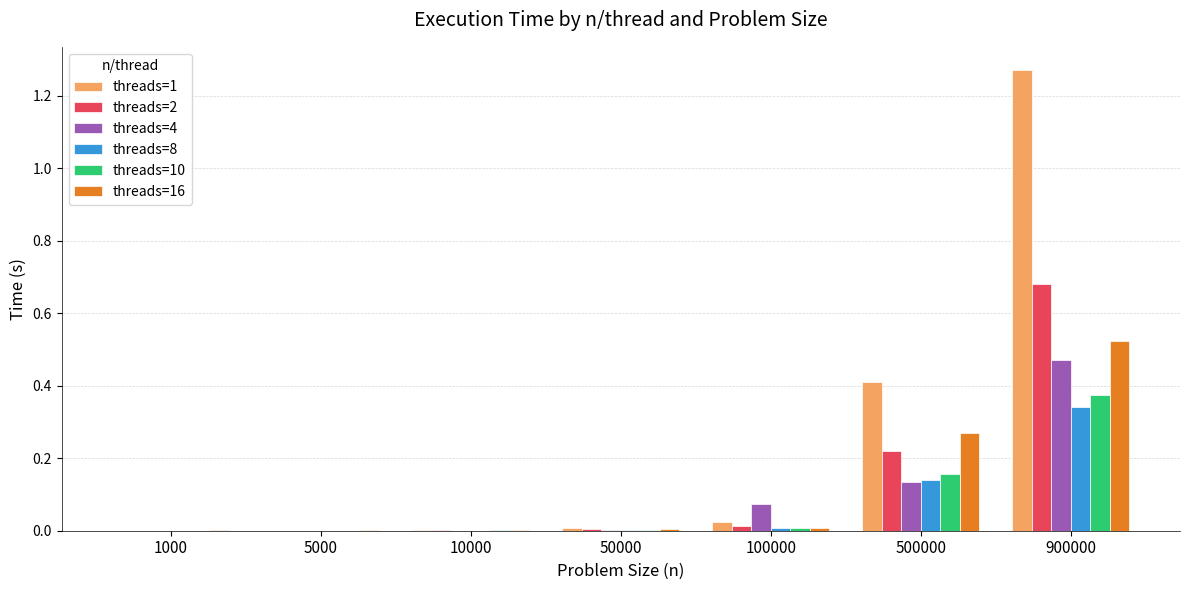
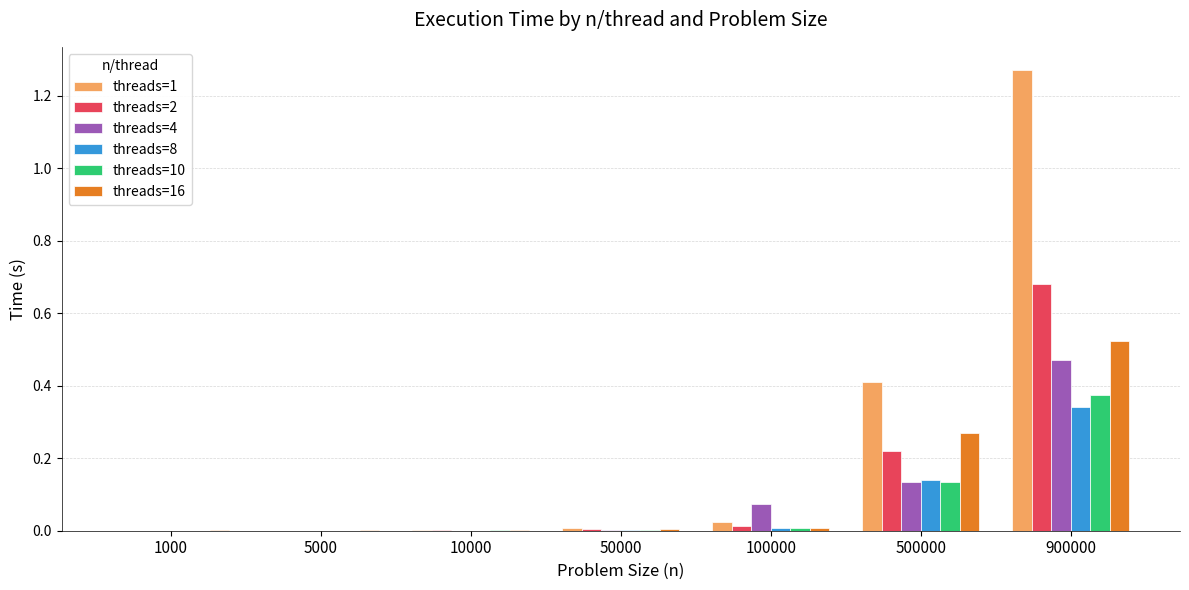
  {
    "threads=1": {
      "50000": 0.01,
      "100000": 0.02,
      "500000": 0.41,
      "900000": 1.27
    },
    "threads=2": {
      "100000": 0.01,
      "500000": 0.22,
      "900000": 0.68
    },
    "threads=4": {
      "100000": 0.07,
      "500000": 0.13,
      "900000": 0.47
    },
    "threads=8": {
      "500000": 0.14,
      "900000": 0.34
    },
    "threads=10": {
-     "500000": 0.16,
+     "500000": 0.13,
      "900000": 0.37
    },
    "threads=16": {
      "100000": 0.01,
      "500000": 0.27,
      "900000": 0.52
    }
  }
